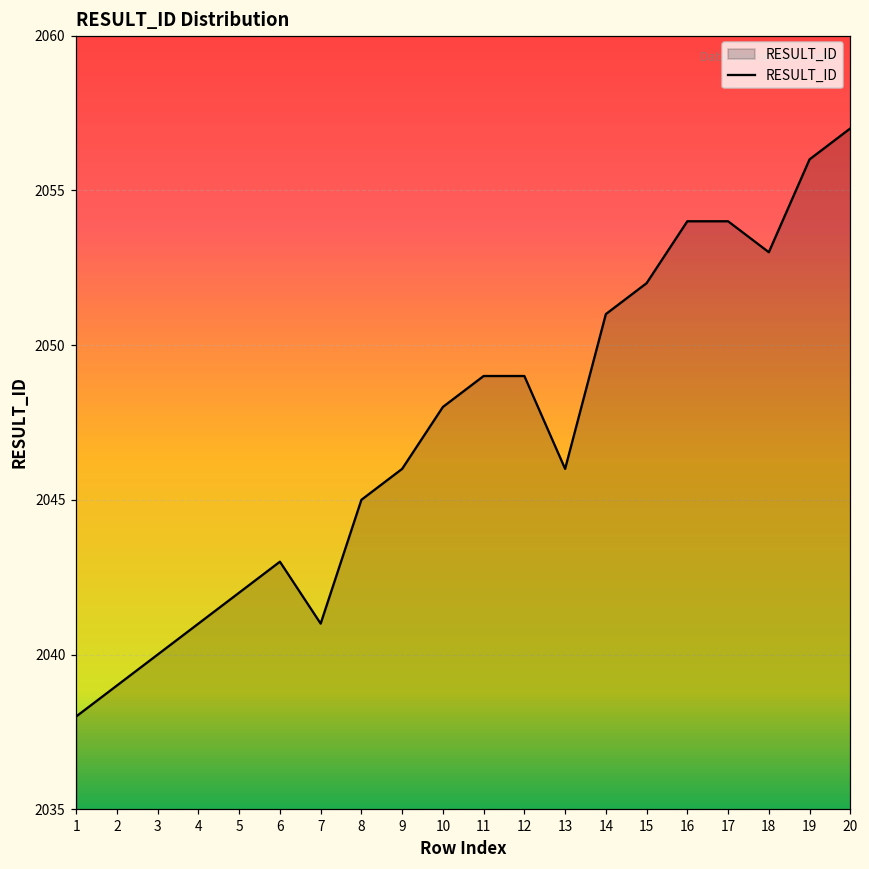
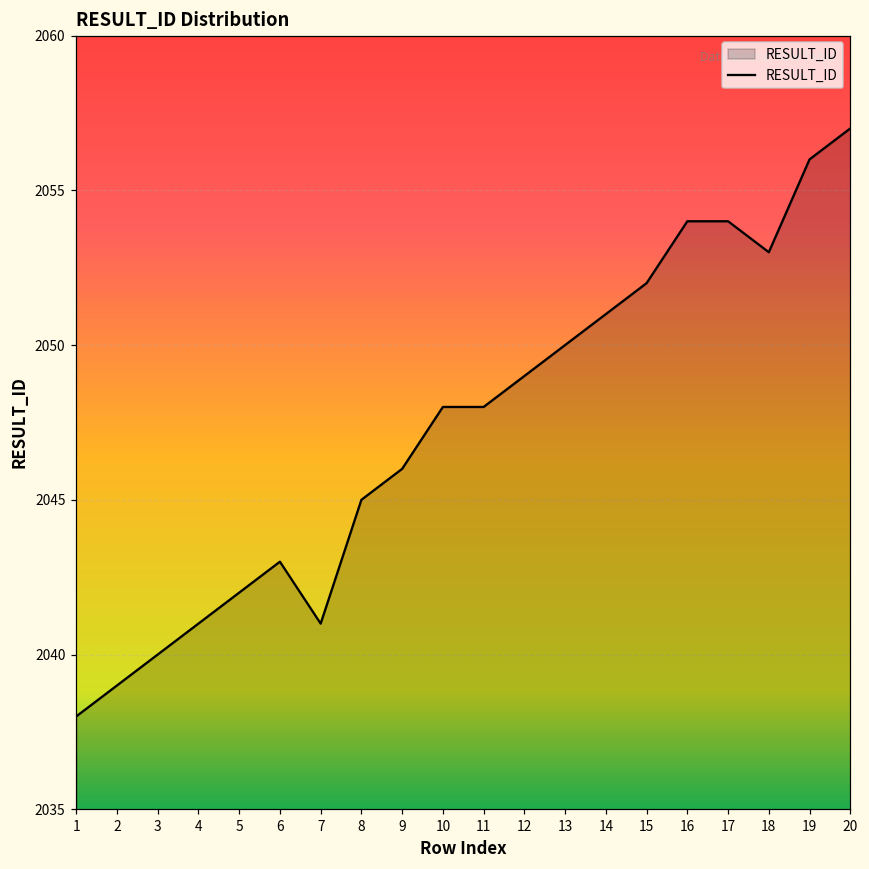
  {
    "1": 2038,
    "2": 2039,
    "3": 2040,
    "4": 2041,
    "5": 2042,
    "6": 2043,
    "7": 2041,
    "8": 2045,
    "9": 2046,
    "10": 2048,
-   "11": 2049,
+   "11": 2048,
    "12": 2049,
-   "13": 2046,
+   "13": 2050,
    "14": 2051,
    "15": 2052,
    "16": 2054,
    "17": 2054,
    "18": 2053,
    "19": 2056,
    "20": 2057
  }
